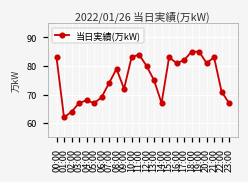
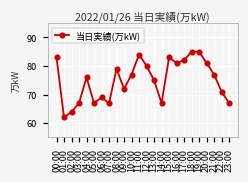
  {
    "00:00": 83,
    "01:00": 62,
    "02:00": 64,
    "03:00": 67,
-   "04:00": 68,
+   "04:00": 76,
    "05:00": 67,
    "06:00": 69,
-   "07:00": 74,
+   "07:00": 67,
    "08:00": 79,
    "09:00": 72,
-   "10:00": 83,
+   "10:00": 77,
    "11:00": 84,
    "12:00": 80,
    "13:00": 75,
    "14:00": 67,
    "15:00": 83,
    "16:00": 81,
    "17:00": 82,
    "18:00": 85,
    "19:00": 85,
    "20:00": 81,
-   "21:00": 83,
+   "21:00": 77,
    "22:00": 71,
    "23:00": 67
  }
